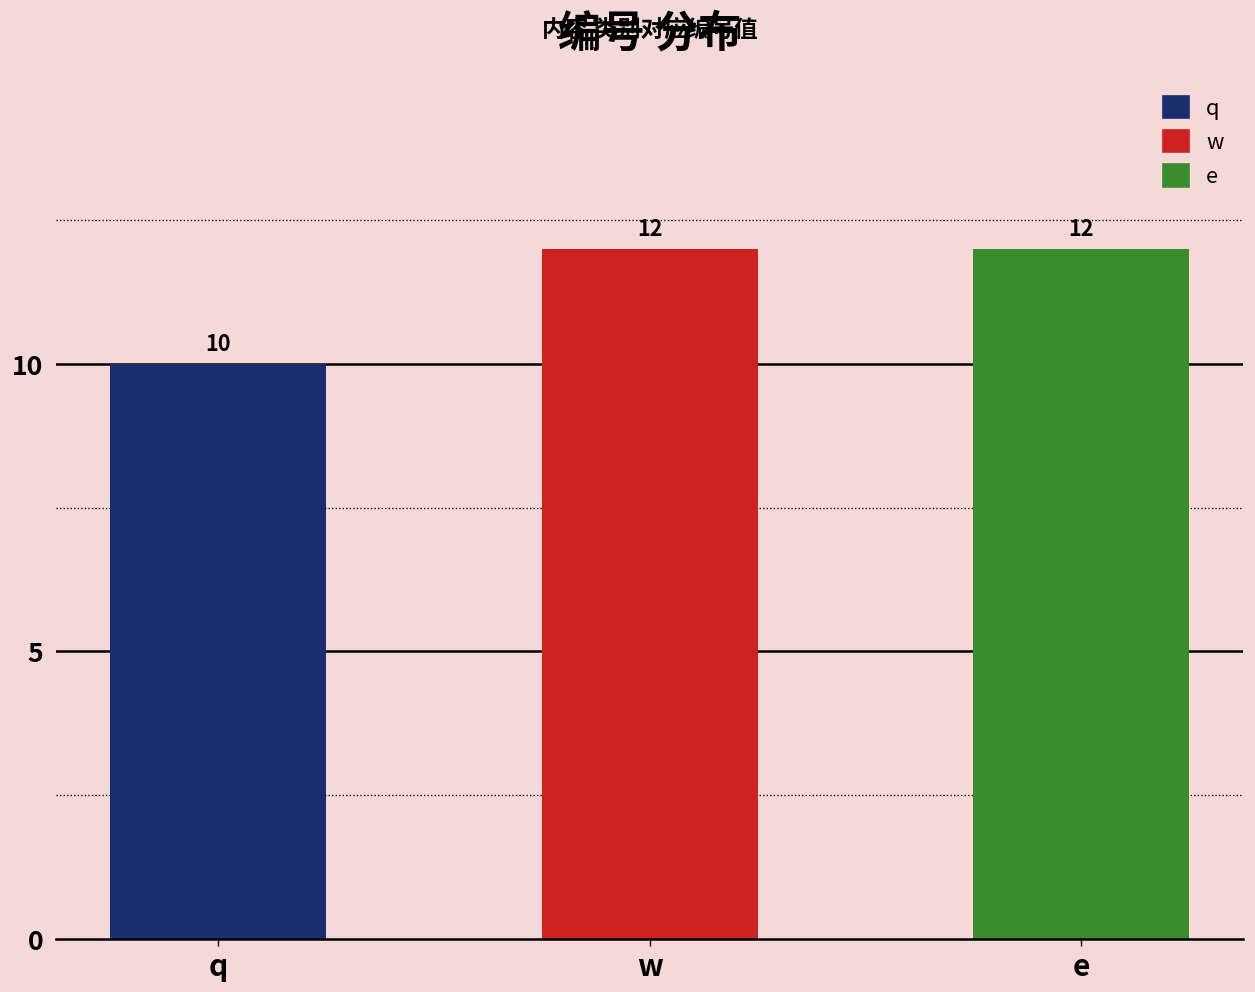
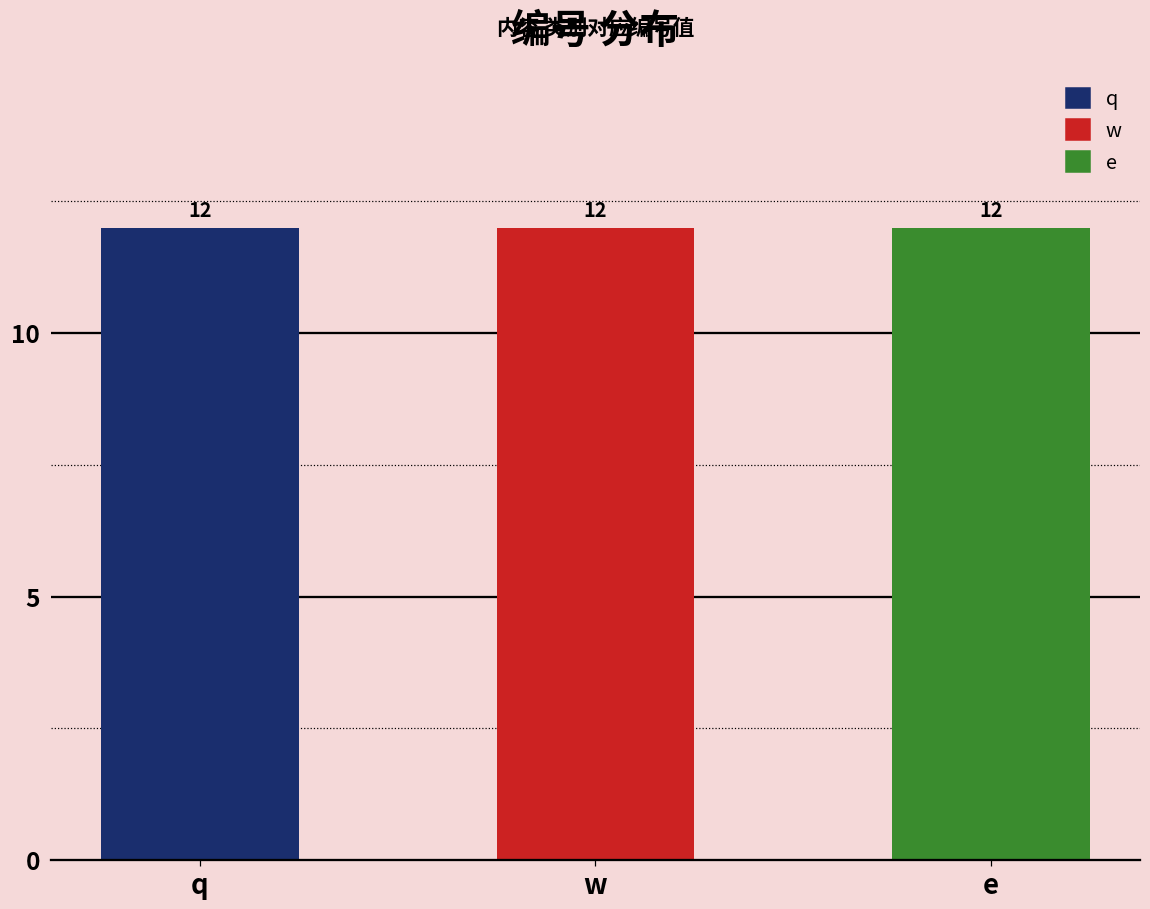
  {
-   "q": 10,
+   "q": 12,
    "w": 12,
    "e": 12
  }
